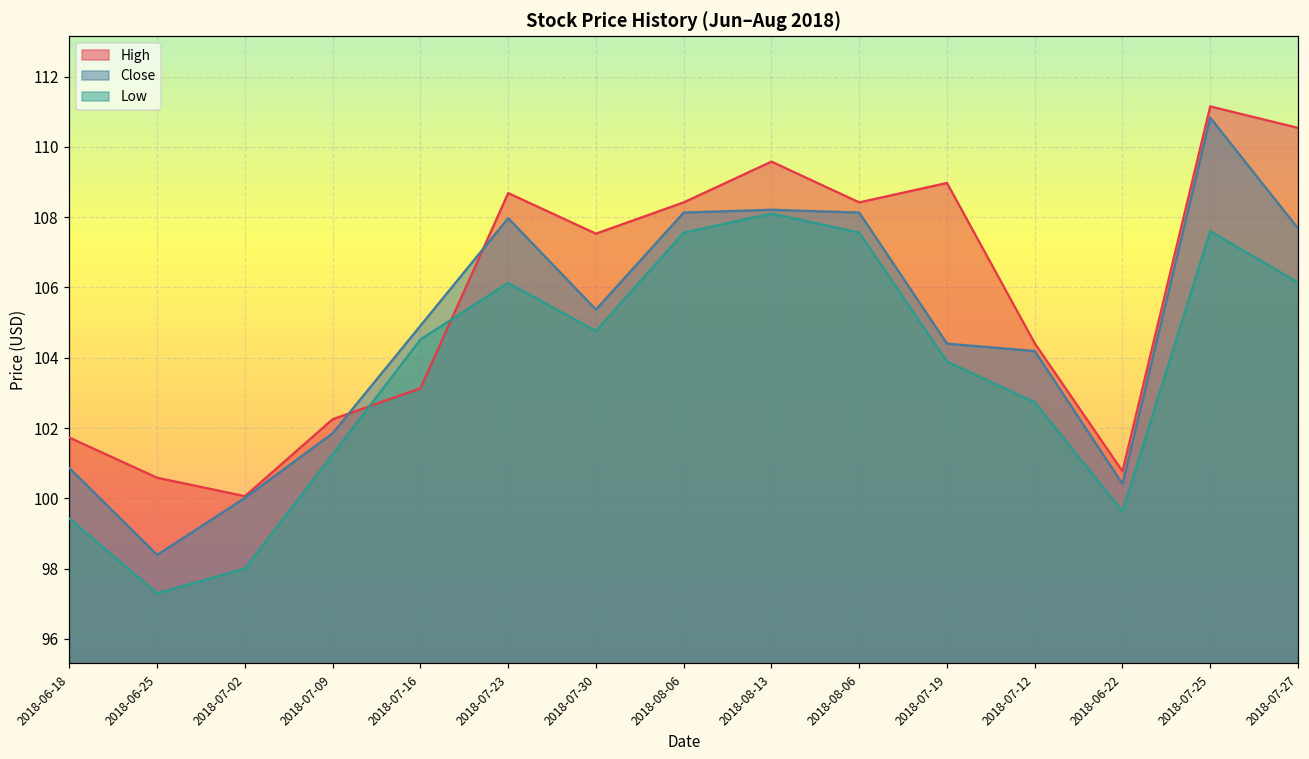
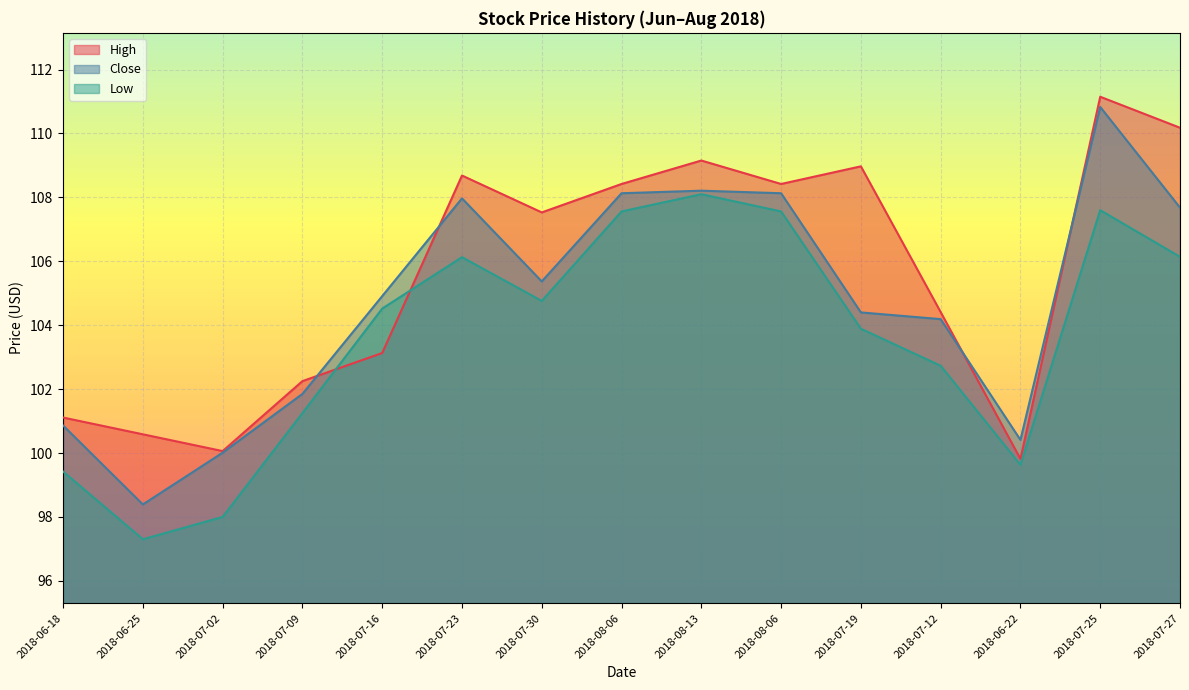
  {
    "High": {
-     "2018-06-18": 101.7,
+     "2018-06-18": 101.1,
      "2018-06-25": 100.6,
      "2018-07-09": 102.3,
      "2018-07-16": 103.1,
      "2018-07-23": 108.7,
      "2018-07-30": 107.5,
-     "2018-08-13": 109.6,
+     "2018-08-13": 109.2,
      "2018-07-19": 109.0,
      "2018-07-12": 104.4,
-     "2018-06-22": 100.8,
+     "2018-06-22": 99.8,
      "2018-07-25": 111.2,
-     "2018-07-27": 110.5
+     "2018-07-27": 110.2
    }
  }
